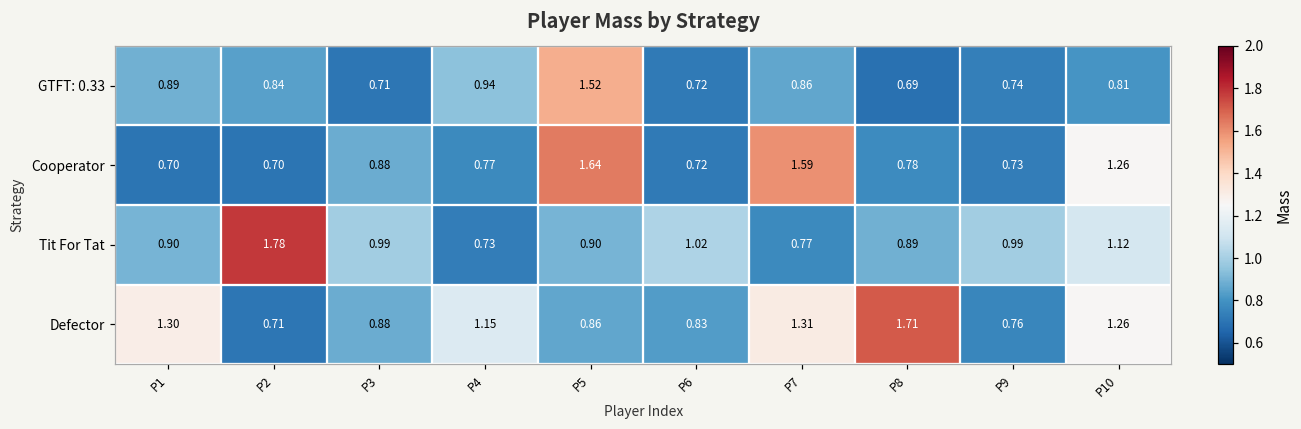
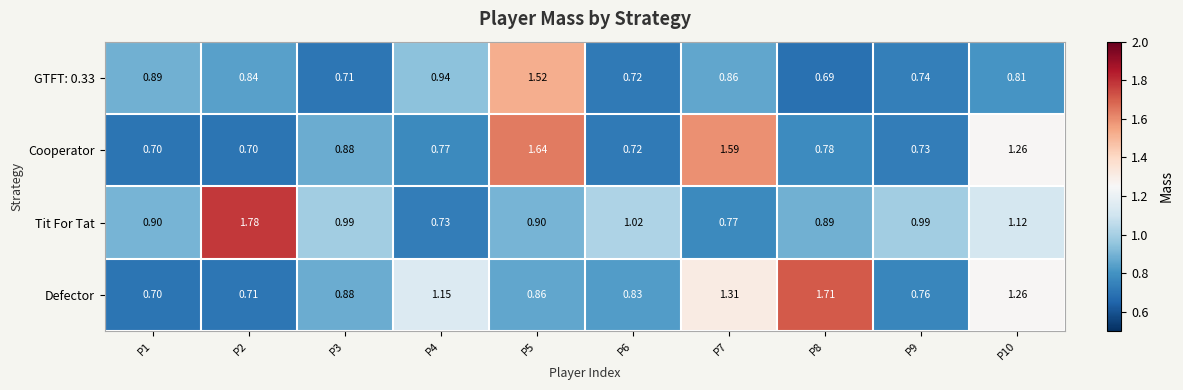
  {
    "GTFT: 0.33": {
      "P1": 0.89,
      "P2": 0.84,
      "P3": 0.71,
      "P4": 0.94,
      "P5": 1.52,
      "P6": 0.72,
      "P7": 0.86,
      "P8": 0.69,
      "P9": 0.74,
      "P10": 0.81
    },
    "Cooperator": {
      "P1": 0.70,
      "P2": 0.70,
      "P3": 0.88,
      "P4": 0.77,
      "P5": 1.64,
      "P6": 0.72,
      "P7": 1.59,
      "P8": 0.78,
      "P9": 0.73,
      "P10": 1.26
    },
    "Tit For Tat": {
      "P1": 0.90,
      "P2": 1.78,
      "P3": 0.99,
      "P4": 0.73,
      "P5": 0.90,
      "P6": 1.02,
      "P7": 0.77,
      "P8": 0.89,
      "P9": 0.99,
      "P10": 1.12
    },
    "Defector": {
-     "P1": 1.30,
+     "P1": 0.70,
      "P2": 0.71,
      "P3": 0.88,
      "P4": 1.15,
      "P5": 0.86,
      "P6": 0.83,
      "P7": 1.31,
      "P8": 1.71,
      "P9": 0.76,
      "P10": 1.26
    }
  }
